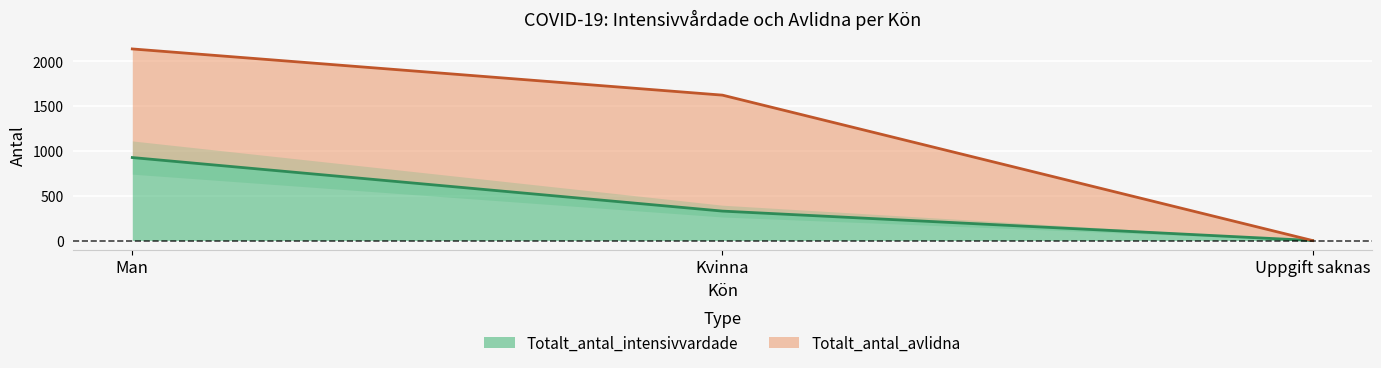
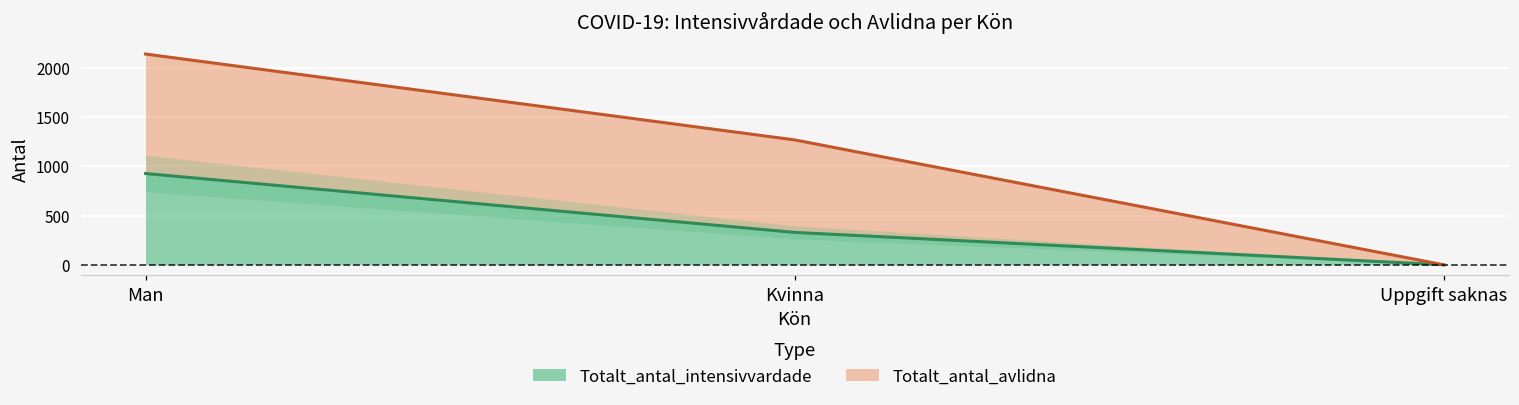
  {
    "Totalt_antal_avlidna": {
      "Man": 1200,
-     "Kvinna": 1300
+     "Kvinna": 900
    }
  }
